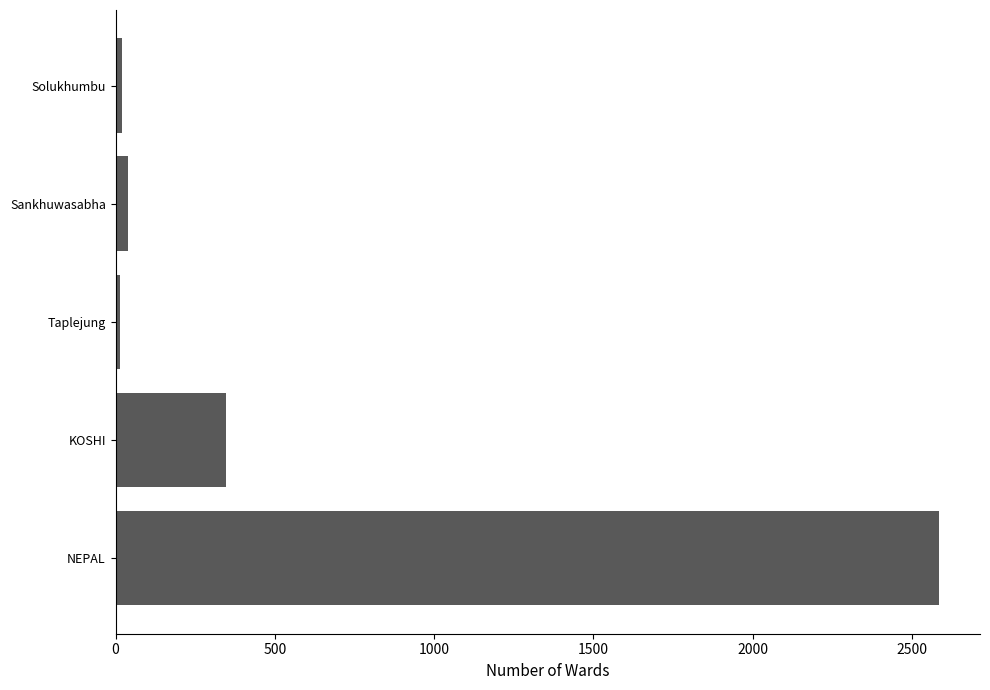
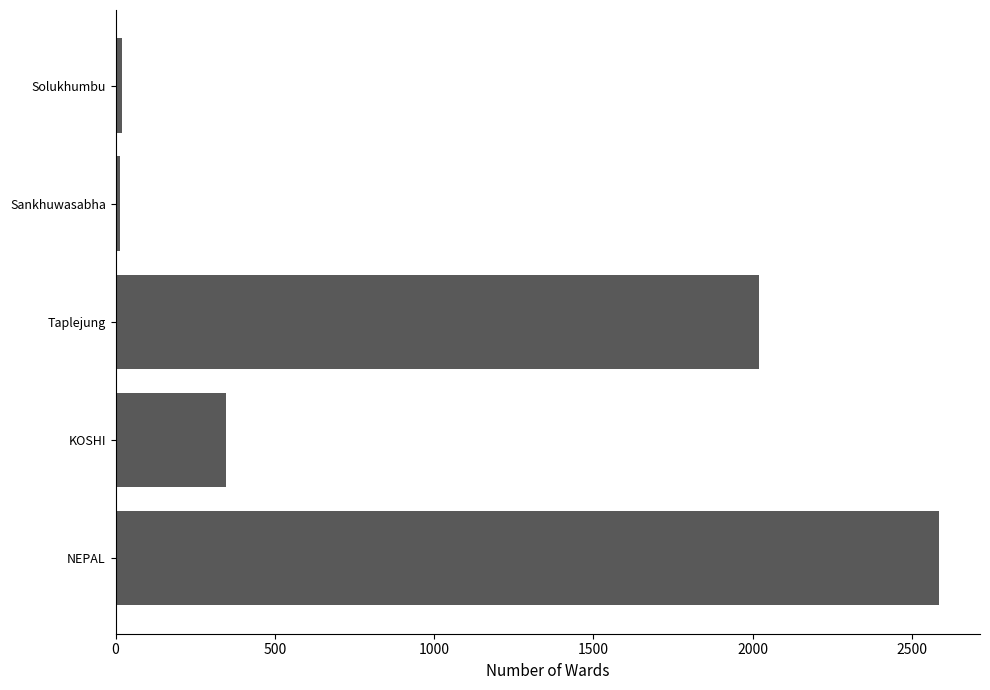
  {
    "Solukhumbu": 20,
-   "Sankhuwasabha": 40,
-   "Taplejung": 20,
+   "Sankhuwasabha": 10,
+   "Taplejung": 2020,
    "KOSHI": 350,
    "NEPAL": 2580
  }
